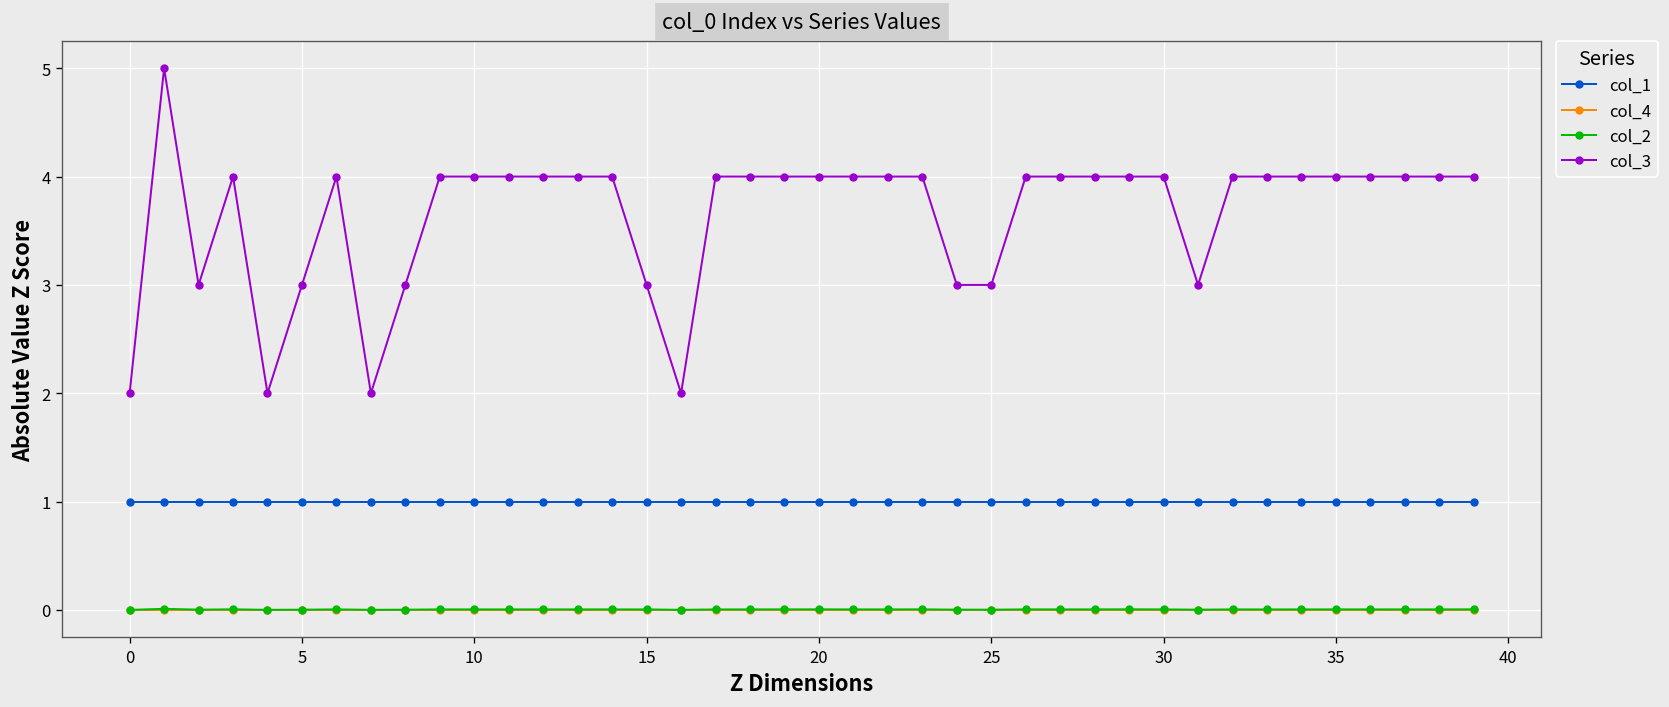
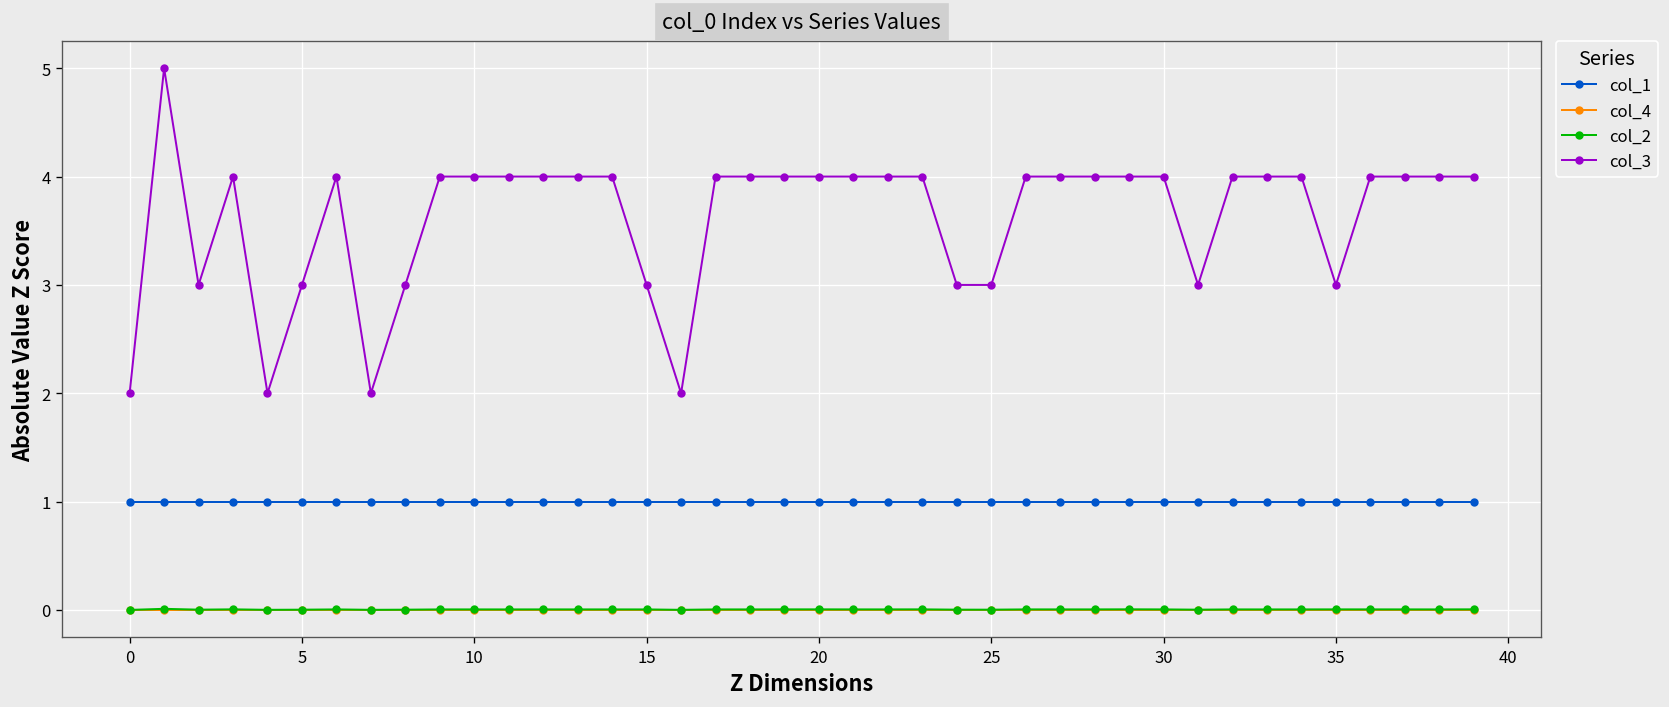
  {
    "col_1": {
      "0": 1,
      "5": 1,
      "10": 1,
      "15": 1,
      "20": 1,
      "25": 1,
      "30": 1,
      "35": 1
    },
    "col_3": {
      "0": 2,
      "5": 3,
      "10": 4,
      "15": 3,
      "20": 4,
      "25": 3,
      "30": 4,
-     "35": 4
+     "35": 3
    }
  }
